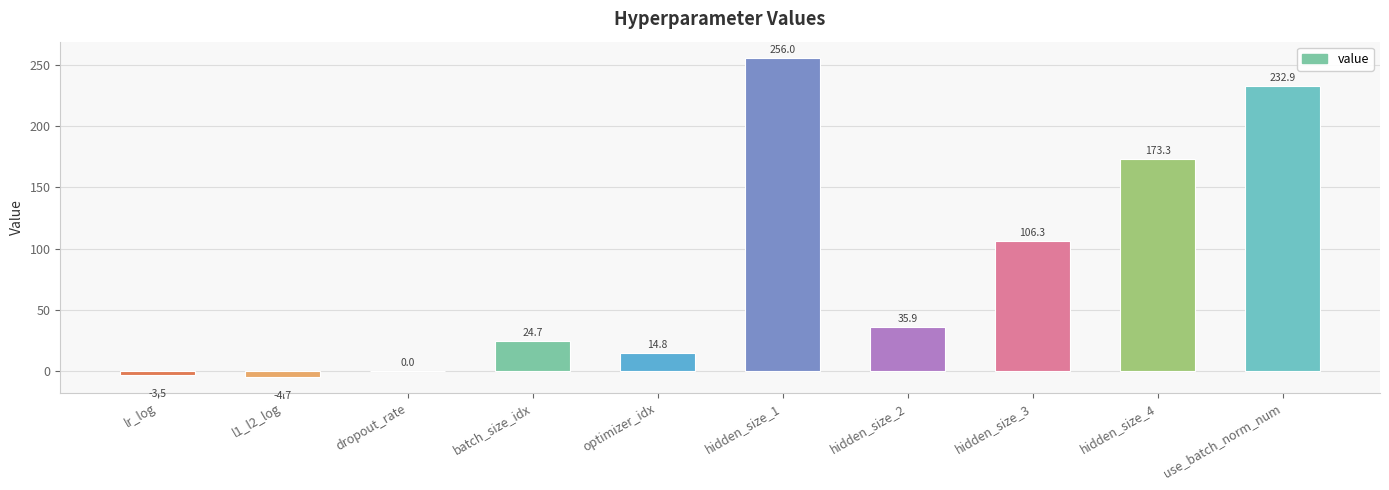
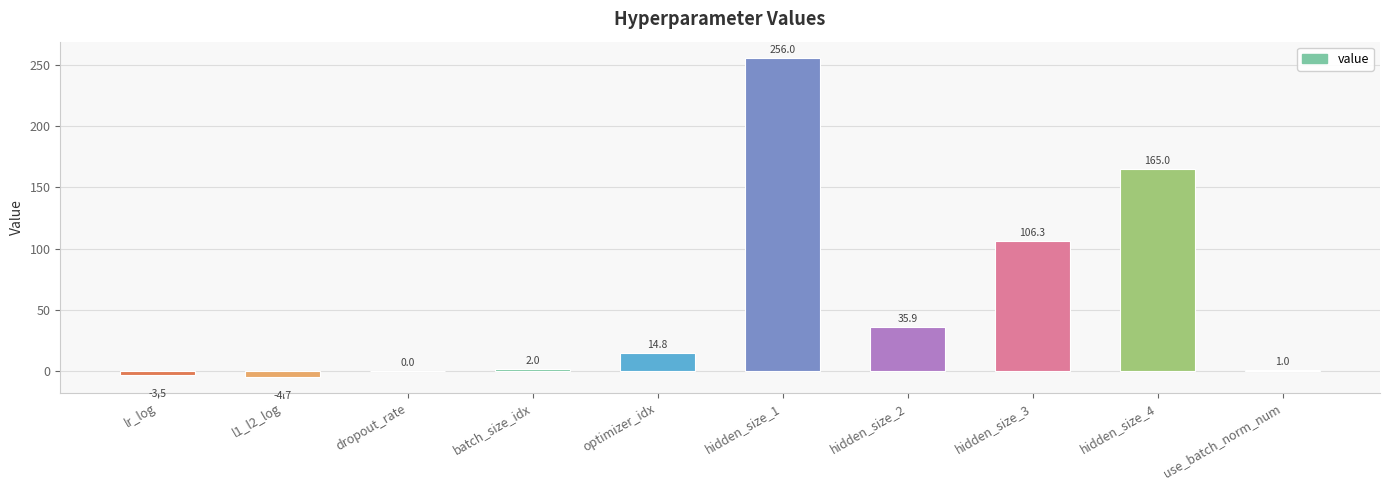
  {
    "lr_log": -3.5,
    "l1_l2_log": -4.7,
    "dropout_rate": 0.0,
-   "batch_size_idx": 24.7,
+   "batch_size_idx": 2.0,
    "optimizer_idx": 14.8,
    "hidden_size_1": 256.0,
    "hidden_size_2": 35.9,
    "hidden_size_3": 106.3,
-   "hidden_size_4": 173.3,
-   "use_batch_norm_num": 232.9
+   "hidden_size_4": 165.0,
+   "use_batch_norm_num": 1.0
  }
